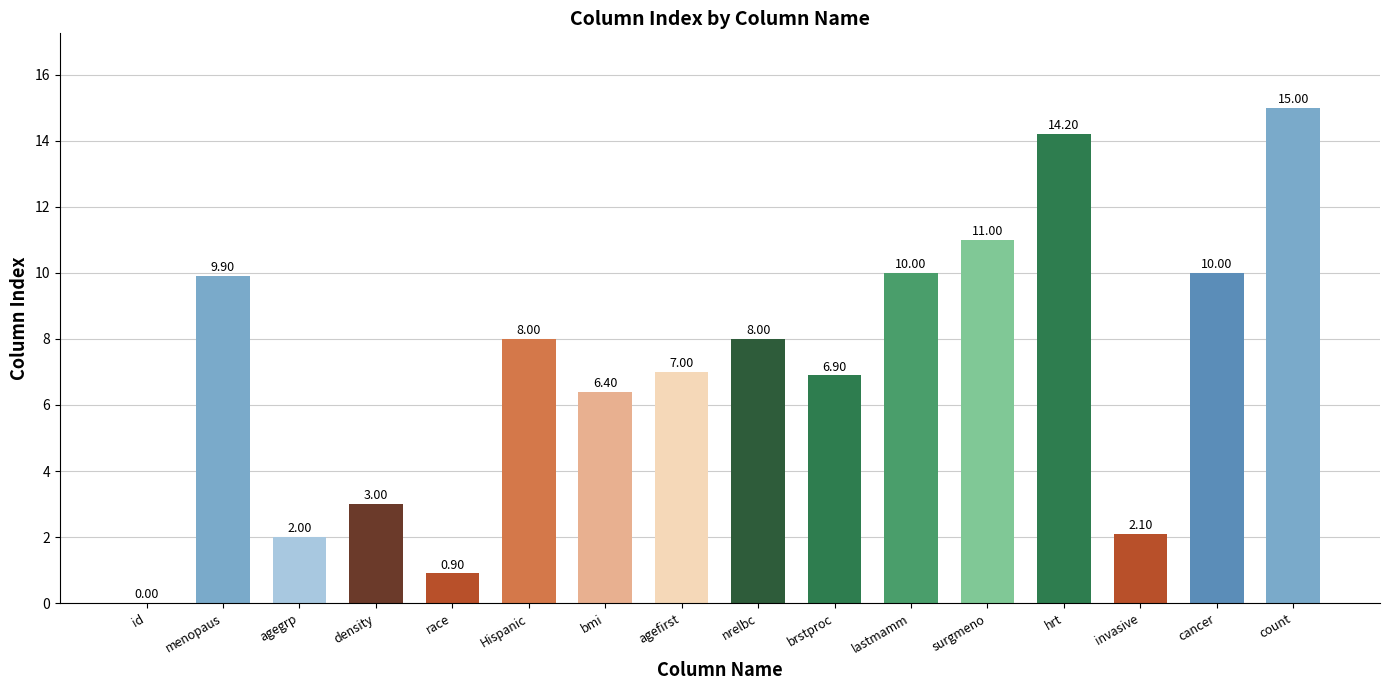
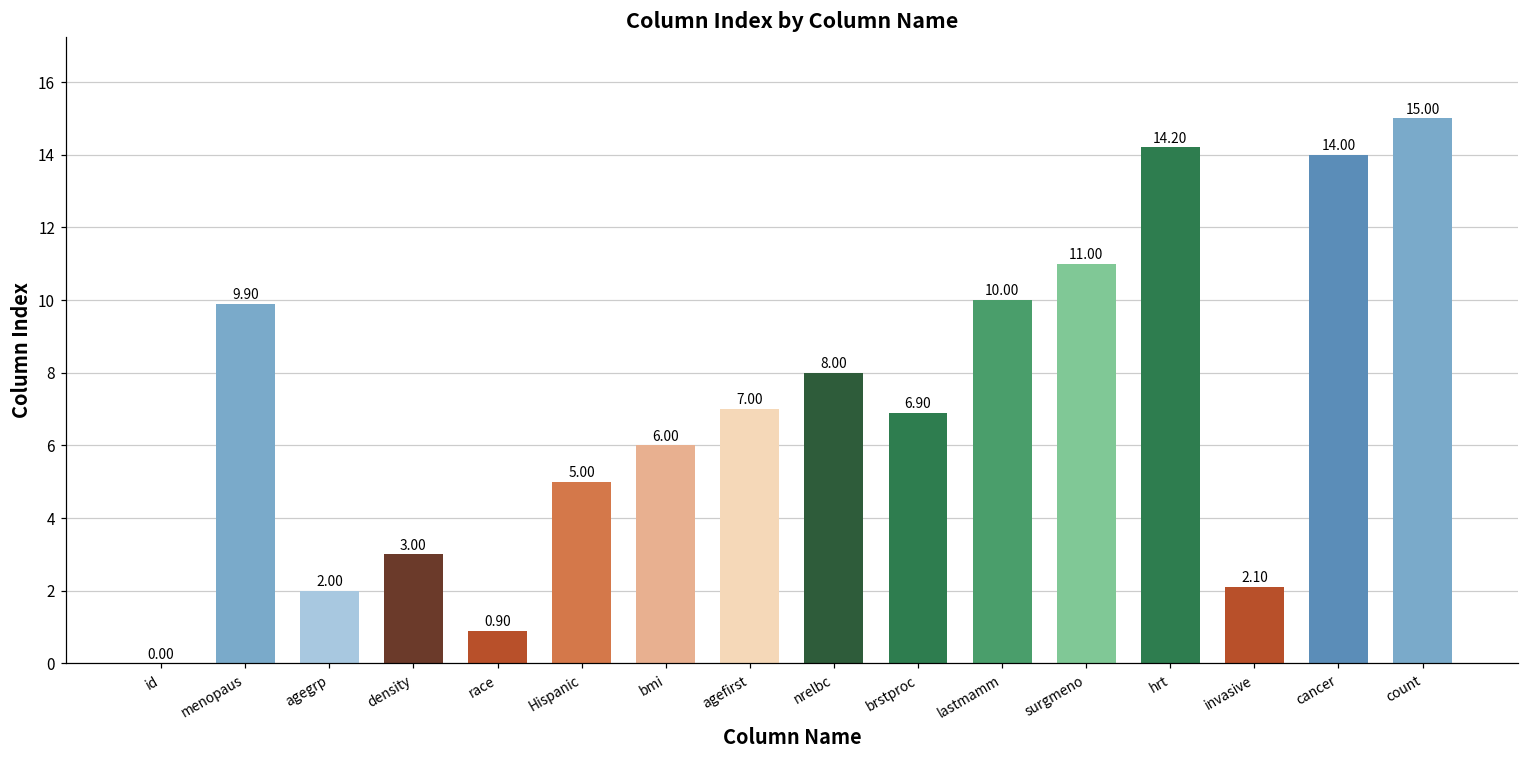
  {
    "id": 0.00,
    "menopaus": 9.90,
    "agegrp": 2.00,
    "density": 3.00,
    "race": 0.90,
-   "Hispanic": 8.00,
-   "bmi": 6.40,
+   "Hispanic": 5.00,
+   "bmi": 6.00,
    "agefirst": 7.00,
    "nrelbc": 8.00,
    "brstproc": 6.90,
    "lastmamm": 10.00,
    "surgmeno": 11.00,
    "hrt": 14.20,
    "invasive": 2.10,
-   "cancer": 10.00,
+   "cancer": 14.00,
    "count": 15.00
  }
